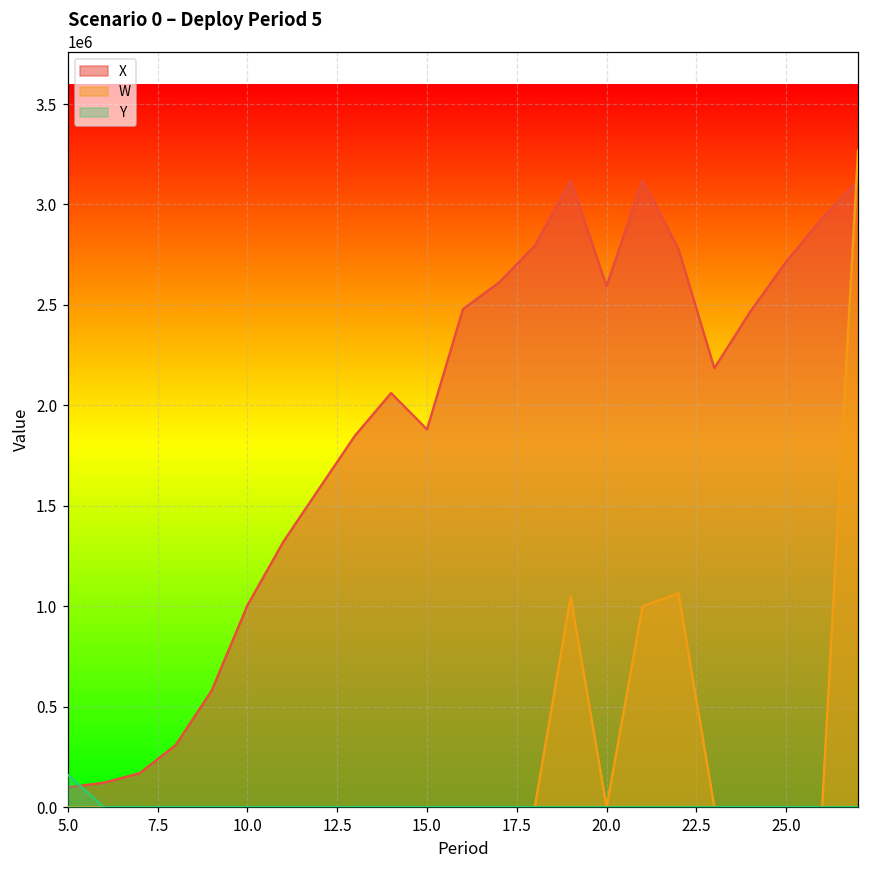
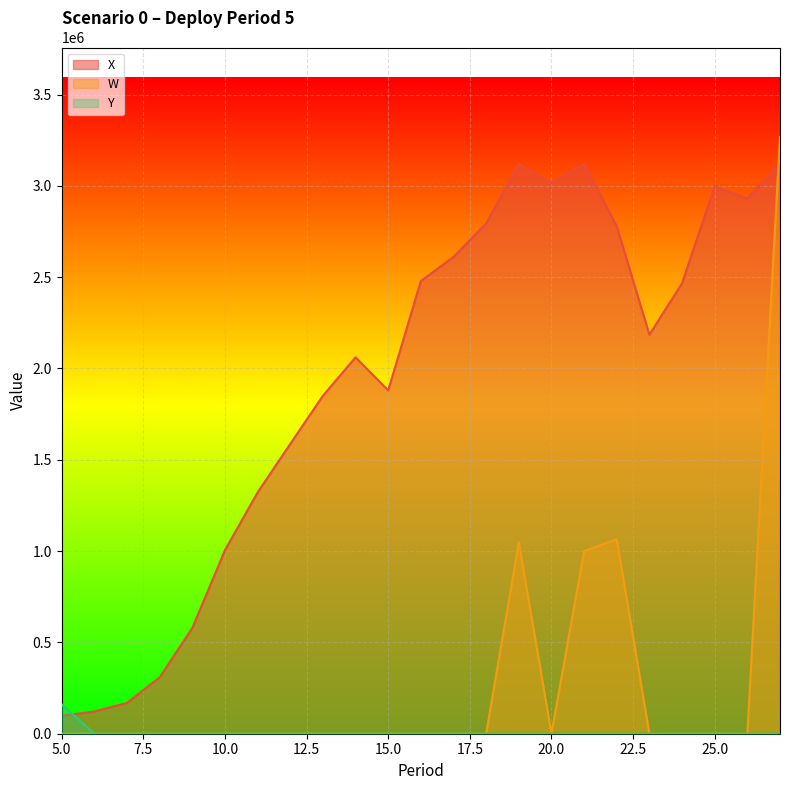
  {
    "X": {
      "5.0": 100000,
      "10.0": 1000000,
      "15.0": 1880000,
-     "20.0": 2590000,
-     "25.0": 2710000
+     "20.0": 3010000,
+     "25.0": 3000000
    },
    "W": {
      "5.0": 0
    },
    "Y": {
      "5.0": 160000
    }
  }
